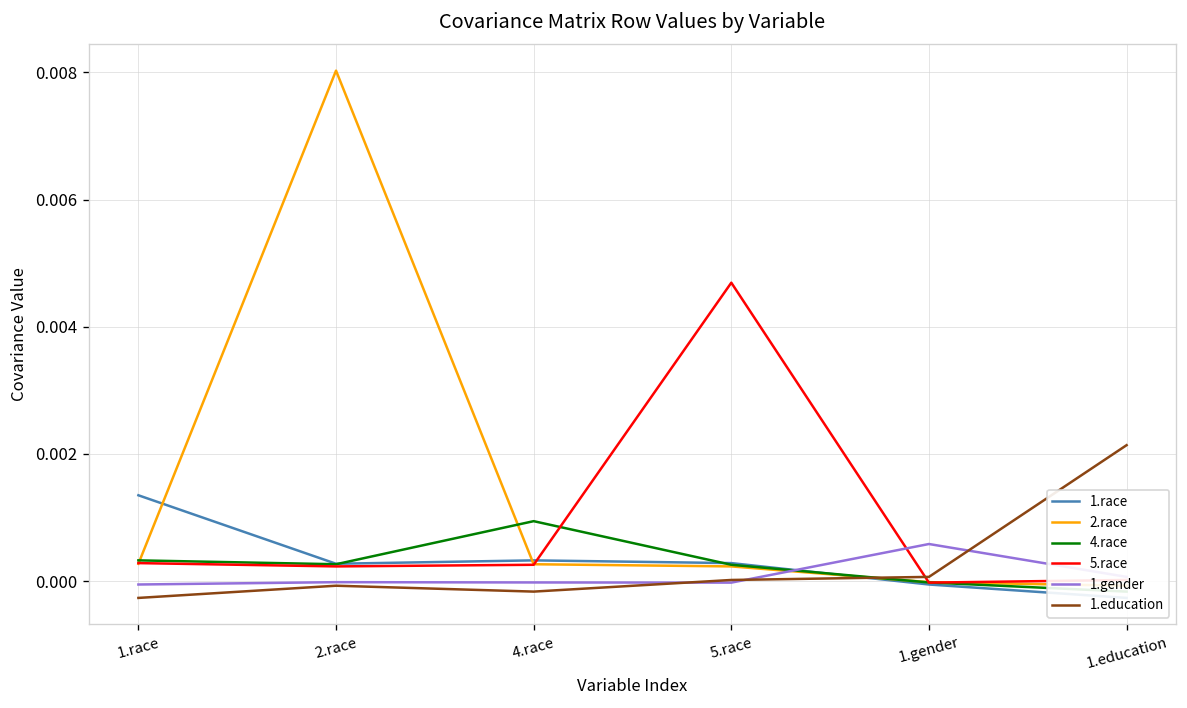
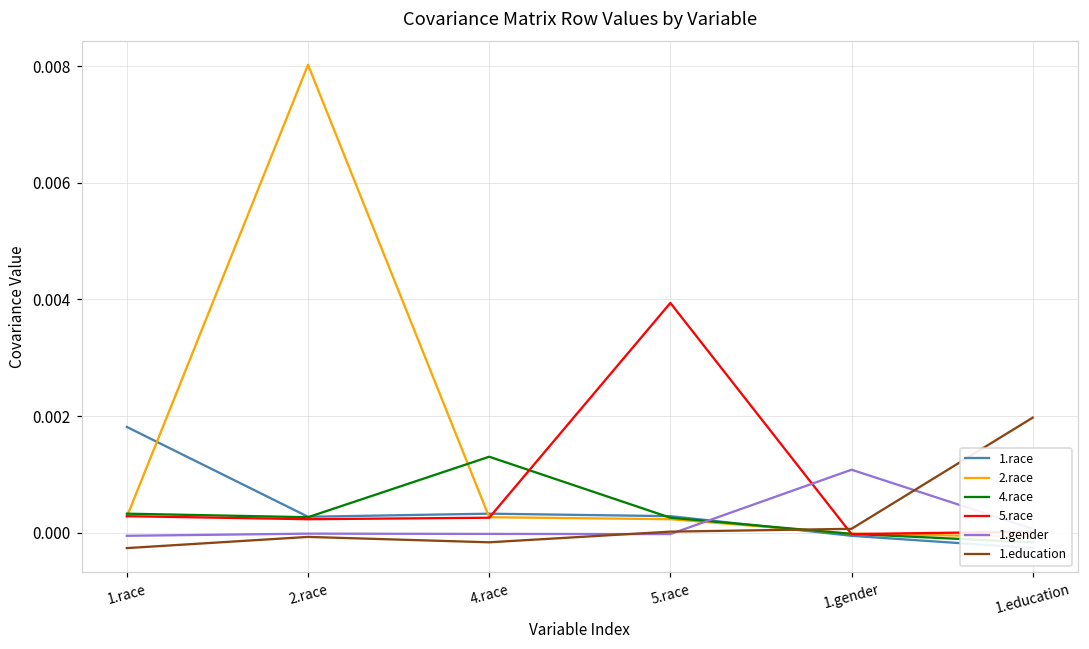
  {
    "1.race": {
-     "1.race": 0.0013,
+     "1.race": 0.0018,
      "4.race": 0.0003
    },
    "2.race": {
      "2.race": 0.0080
    },
    "4.race": {
-     "4.race": 0.0009
+     "4.race": 0.0013
    },
    "5.race": {
-     "5.race": 0.0047
+     "5.race": 0.0039
    },
    "1.gender": {
      "1.race": -0.0001,
      "2.race": 0.0000,
      "4.race": 0.0000,
-     "1.gender": 0.0006
+     "1.gender": 0.0011
    },
    "1.education": {
      "1.race": -0.0003,
      "2.race": -0.0001,
      "4.race": -0.0002,
      "1.gender": 0.0001,
-     "1.education": 0.0021
+     "1.education": 0.0020
    }
  }
